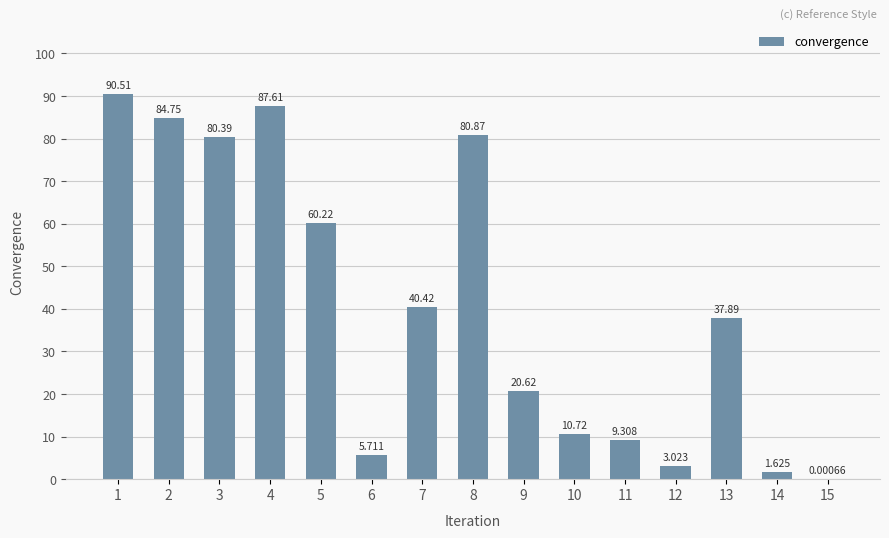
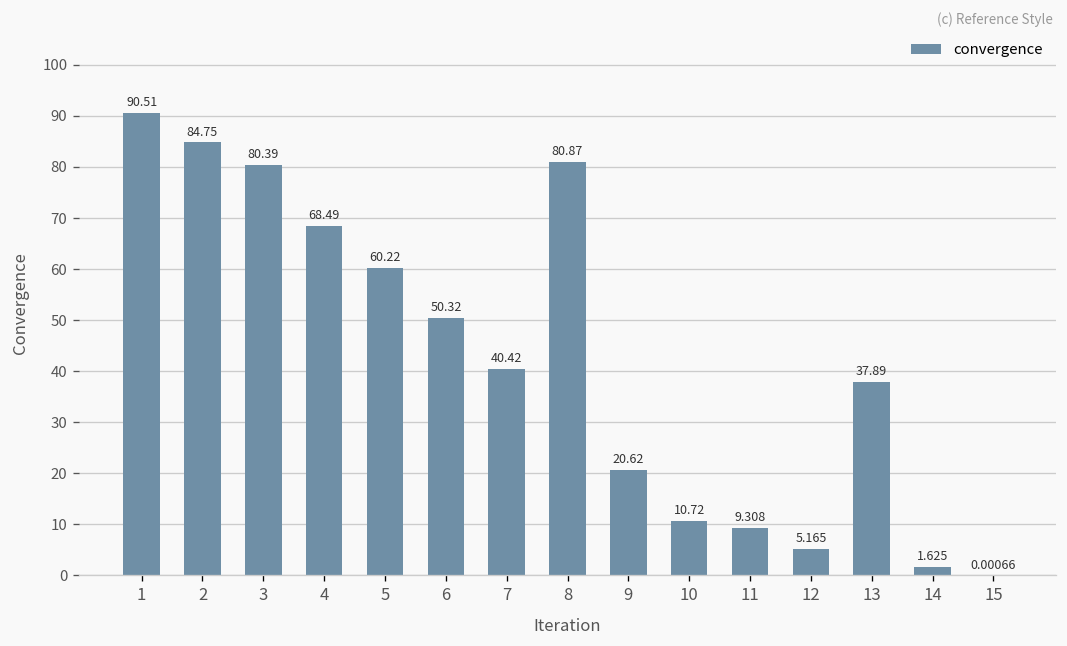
  {
    "1": 90.51,
    "2": 84.75,
    "3": 80.39,
-   "4": 87.61,
+   "4": 68.49,
    "5": 60.22,
-   "6": 5.711,
+   "6": 50.32,
    "7": 40.42,
    "8": 80.87,
    "9": 20.62,
    "10": 10.72,
    "11": 9.308,
-   "12": 3.023,
+   "12": 5.165,
    "13": 37.89,
    "14": 1.625,
    "15": 0.00066
  }
